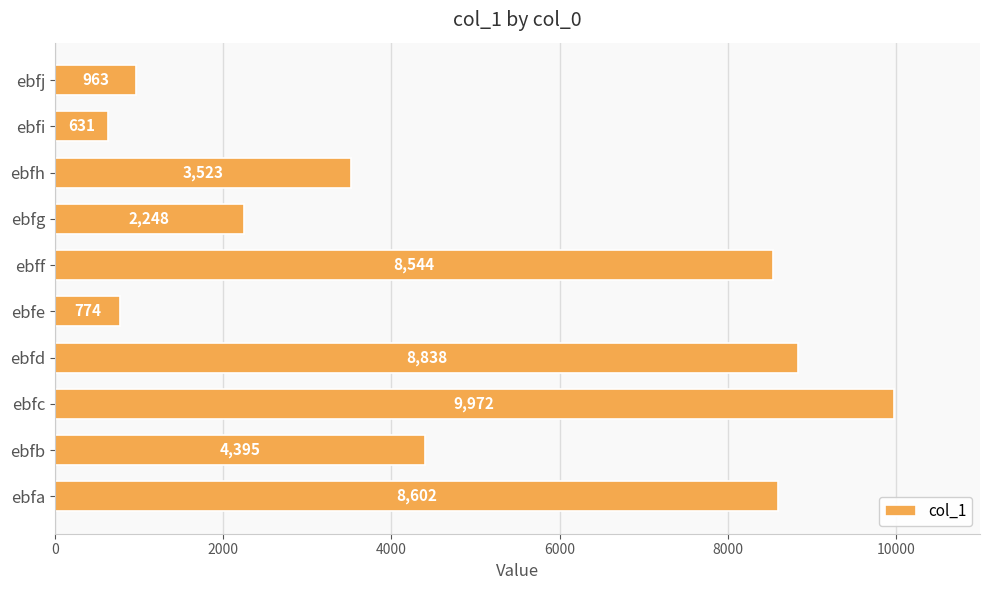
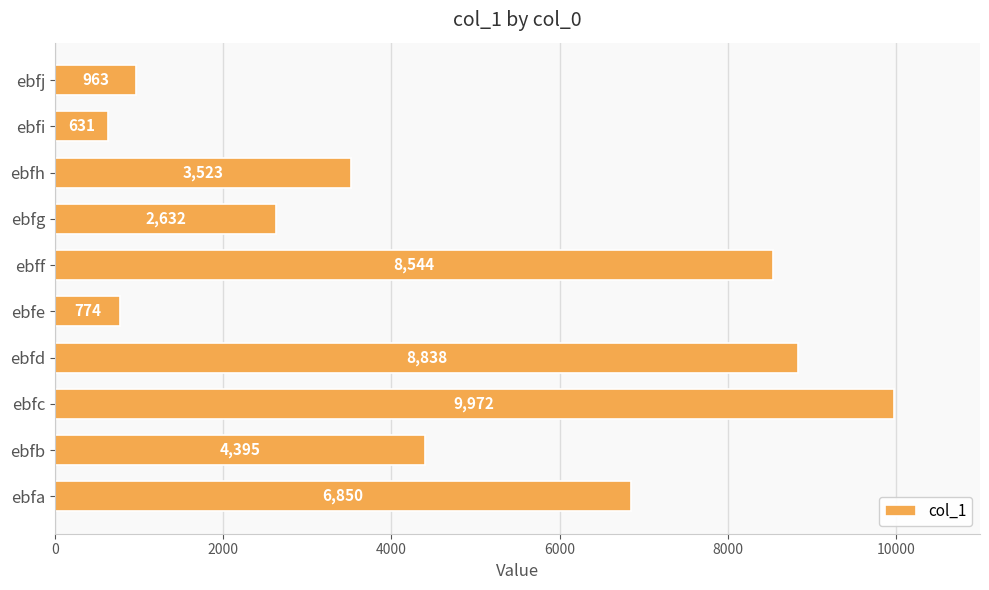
  {
    "ebfj": "963",
    "ebfi": "631",
    "ebfh": "3,523",
-   "ebfg": "2,248",
+   "ebfg": "2,632",
    "ebff": "8,544",
    "ebfe": "774",
    "ebfd": "8,838",
    "ebfc": "9,972",
    "ebfb": "4,395",
-   "ebfa": "8,602"
+   "ebfa": "6,850"
  }
